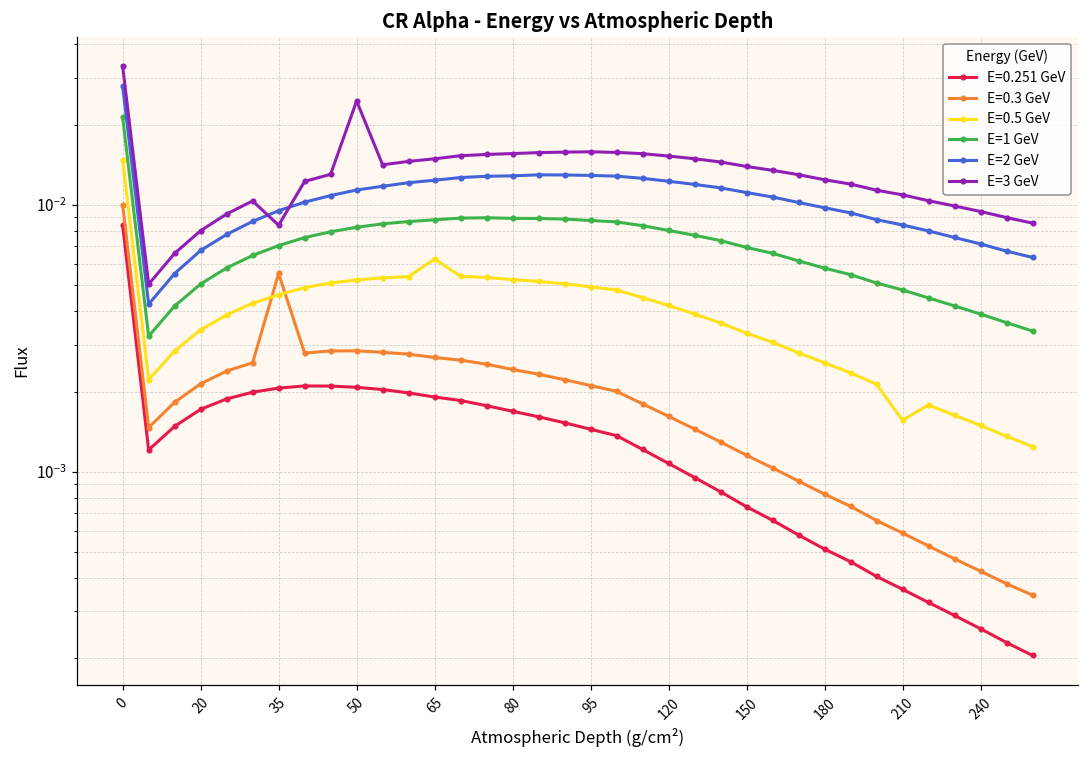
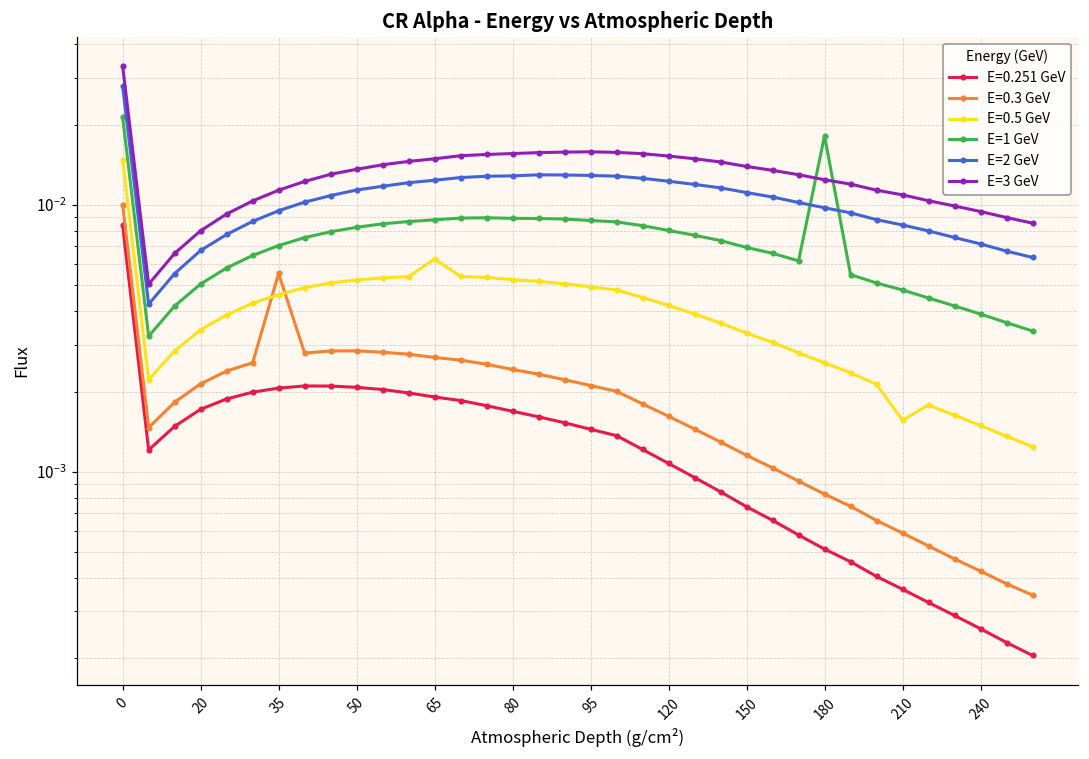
  {
    "E=0.251 GeV": {
      "0": 0.0084,
      "20": 0.0017,
      "35": 0.0021,
      "50": 0.0021,
      "65": 0.0019,
      "80": 0.0017,
      "95": 0.0014,
      "120": 0.0011,
      "150": 0.00074,
      "180": 0.00051,
      "210": 0.00036,
      "240": 0.00026
    },
    "E=0.3 GeV": {
      "0": 0.0100,
      "20": 0.0021,
      "35": 0.0055,
      "50": 0.0028,
      "65": 0.0027,
      "80": 0.0024,
      "95": 0.0021,
      "120": 0.0016,
      "150": 0.0012,
      "180": 0.00082,
      "210": 0.0006,
      "240": 0.00042
    },
    "E=0.5 GeV": {
      "0": 0.015,
      "20": 0.0034,
      "35": 0.0046,
      "50": 0.0052,
      "65": 0.0063,
      "80": 0.0053,
      "95": 0.0049,
      "120": 0.0042,
      "150": 0.0033,
      "180": 0.0026,
      "210": 0.0016,
      "240": 0.0015
    },
    "E=1 GeV": {
      "0": 0.021,
      "20": 0.0051,
      "35": 0.0070,
      "50": 0.0083,
      "65": 0.0088,
      "80": 0.0089,
      "95": 0.0088,
      "120": 0.0080,
      "150": 0.0069,
-     "180": 0.0058,
+     "180": 0.018,
      "210": 0.0048,
      "240": 0.0039
    },
    "E=2 GeV": {
      "0": 0.028,
      "20": 0.0068,
      "35": 0.0095,
      "50": 0.011,
      "65": 0.012,
      "80": 0.013,
      "95": 0.013,
      "120": 0.012,
      "150": 0.011,
      "180": 0.0098,
      "210": 0.0084,
      "240": 0.0071
    },
    "E=3 GeV": {
      "0": 0.033,
      "20": 0.0080,
-     "35": 0.0084,
-     "50": 0.025,
+     "35": 0.011,
+     "50": 0.014,
      "65": 0.015,
      "80": 0.016,
      "95": 0.016,
      "120": 0.015,
      "150": 0.014,
      "180": 0.012,
      "210": 0.011,
      "240": 0.0095
    }
  }
